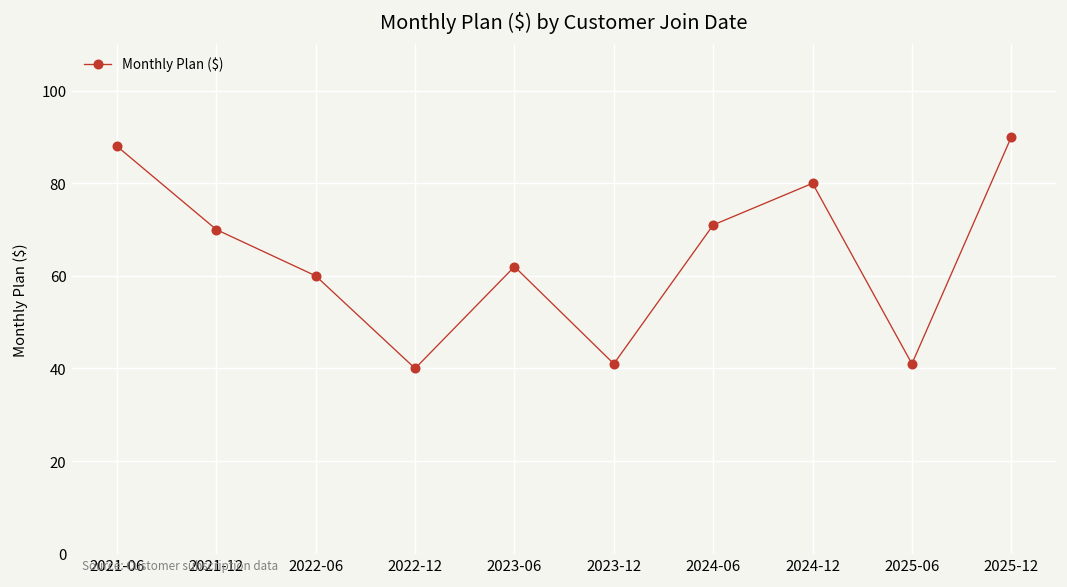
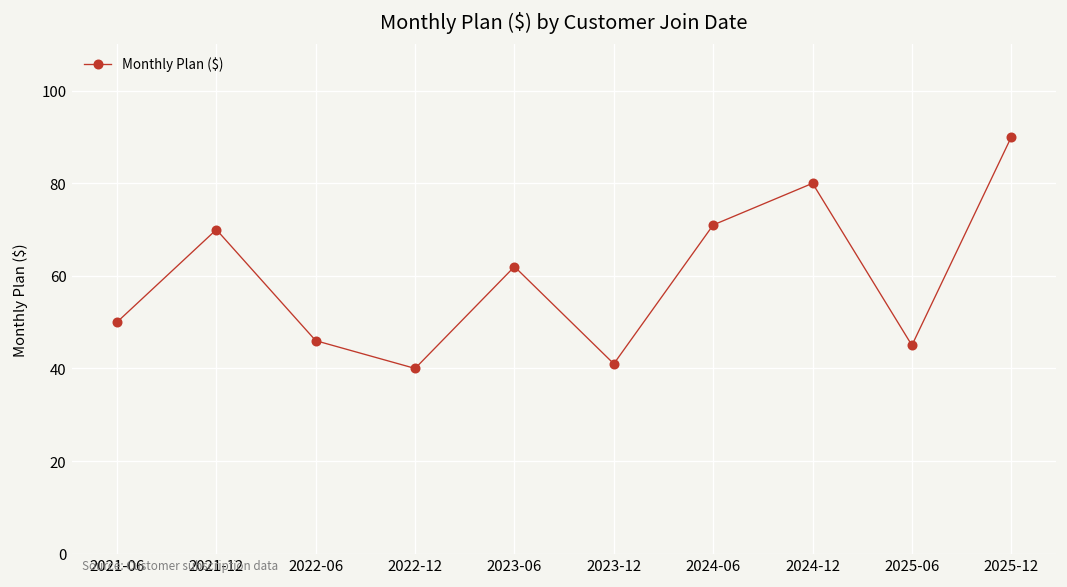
  {
-   "2021-06": 88,
+   "2021-06": 50,
    "2021-12": 70,
-   "2022-06": 60,
+   "2022-06": 46,
    "2022-12": 40,
    "2023-06": 62,
    "2023-12": 41,
    "2024-06": 71,
    "2024-12": 80,
-   "2025-06": 41,
+   "2025-06": 45,
    "2025-12": 90
  }
